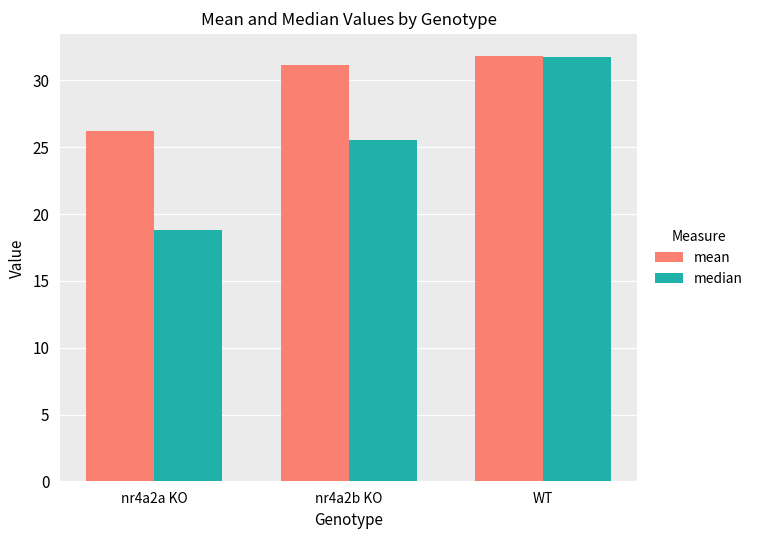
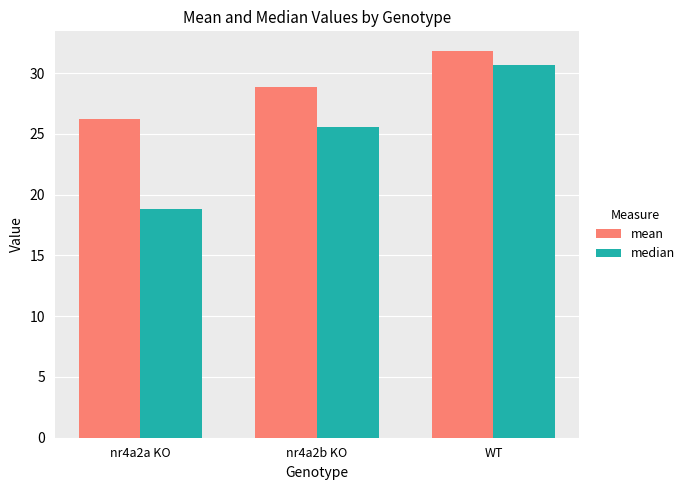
  {
    "mean": {
      "nr4a2a KO": 26.2,
-     "nr4a2b KO": 31.2,
+     "nr4a2b KO": 28.8,
      "WT": 31.8
    },
    "median": {
      "nr4a2a KO": 18.8,
      "nr4a2b KO": 25.6,
-     "WT": 31.8
+     "WT": 30.7
    }
  }
